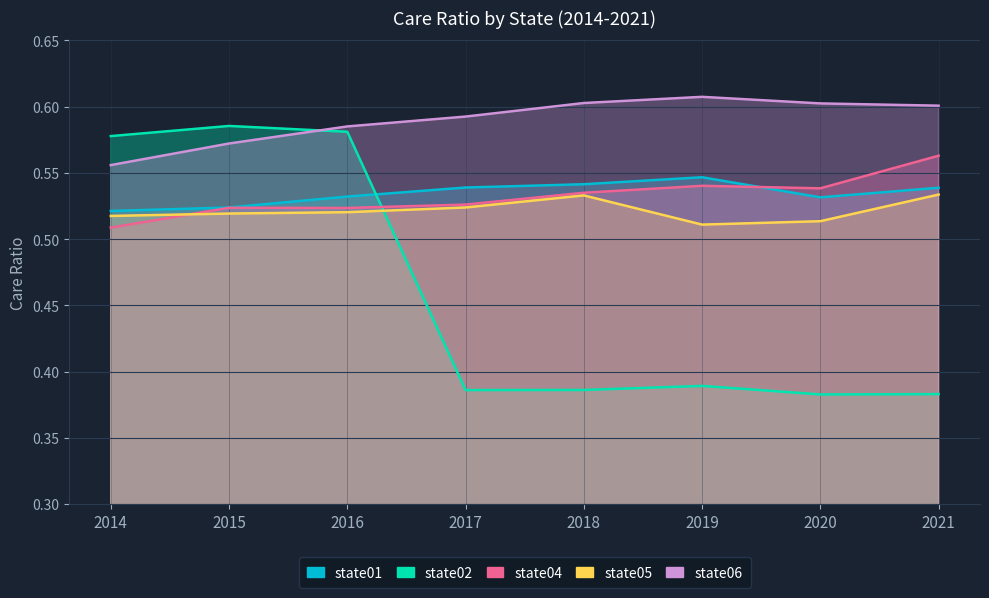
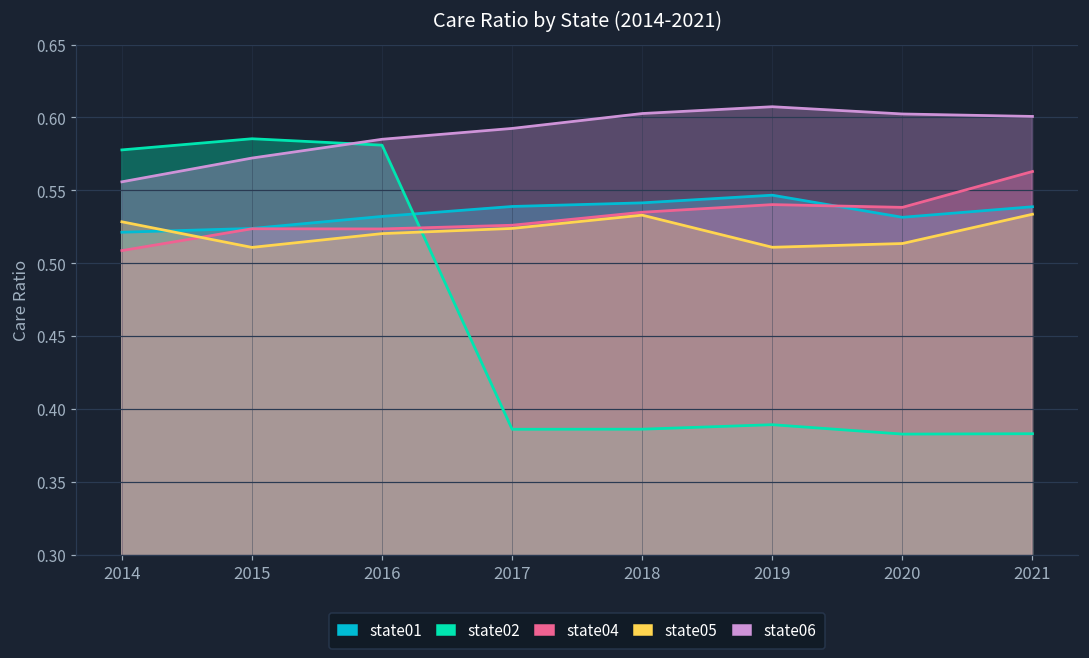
  {
    "state05": {
-     "2014": 0.517,
-     "2015": 0.519,
+     "2014": 0.528,
+     "2015": 0.511,
      "2016": 0.520,
      "2017": 0.524,
      "2018": 0.533,
      "2019": 0.511,
      "2020": 0.513,
      "2021": 0.534
    }
  }
